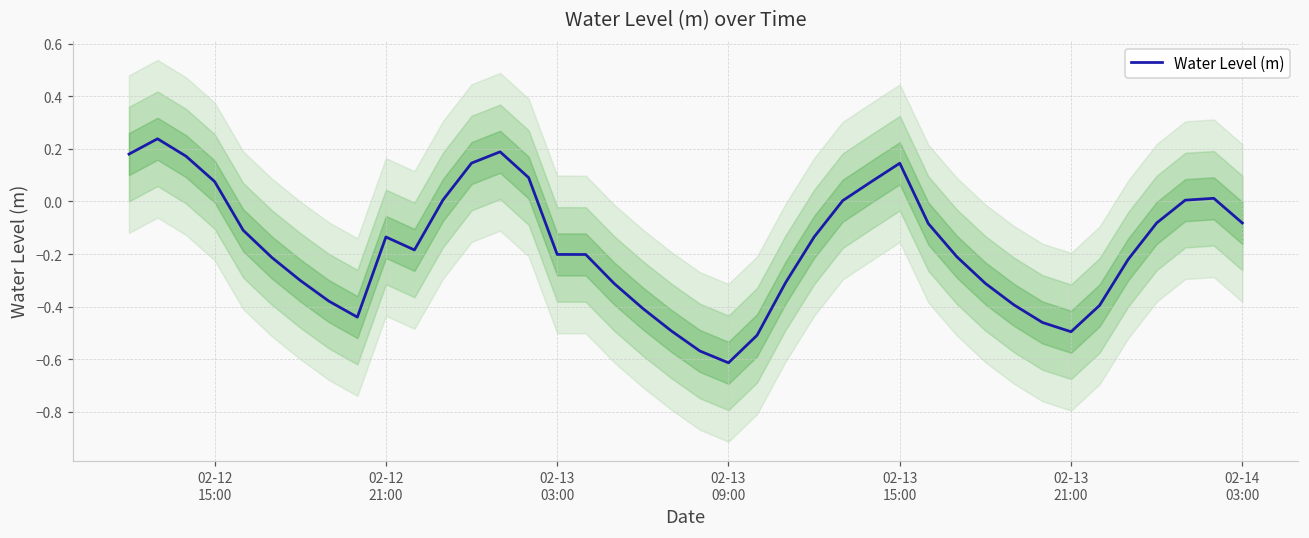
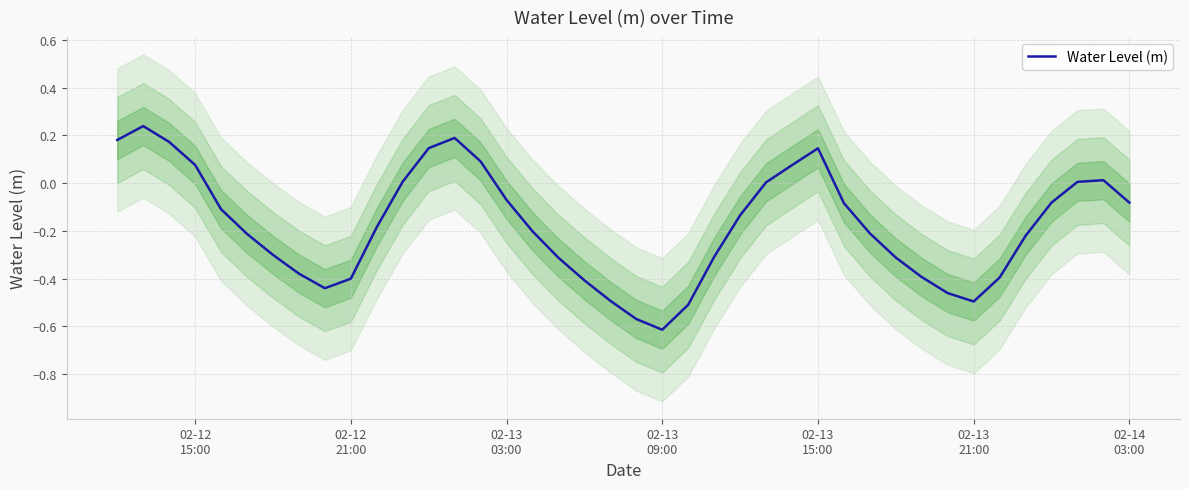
  {
    "Water Level (m)": {
      "02-12 15:00": 0.08,
-     "02-12 21:00": -0.14,
-     "02-13 03:00": -0.20,
+     "02-12 21:00": -0.40,
+     "02-13 03:00": -0.07,
      "02-13 09:00": -0.61,
      "02-13 15:00": 0.15,
      "02-13 21:00": -0.50,
      "02-14 03:00": -0.08
    }
  }
